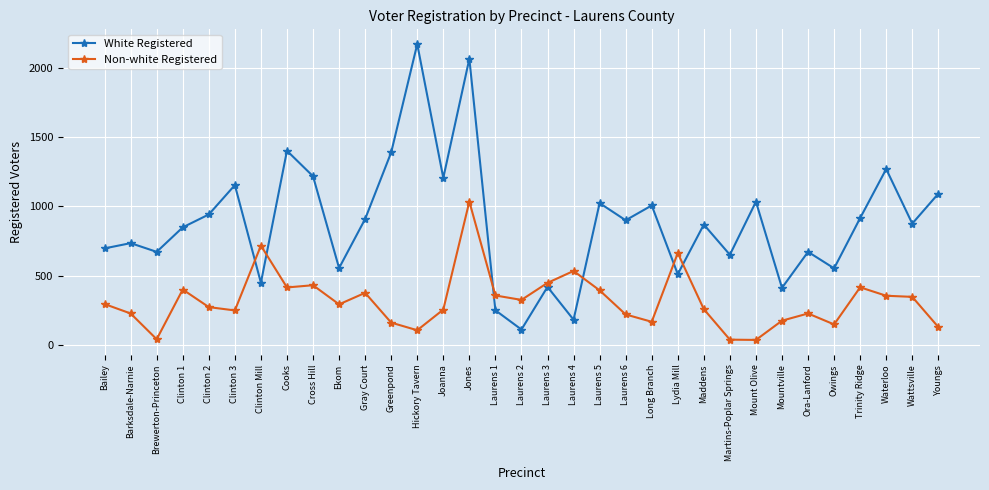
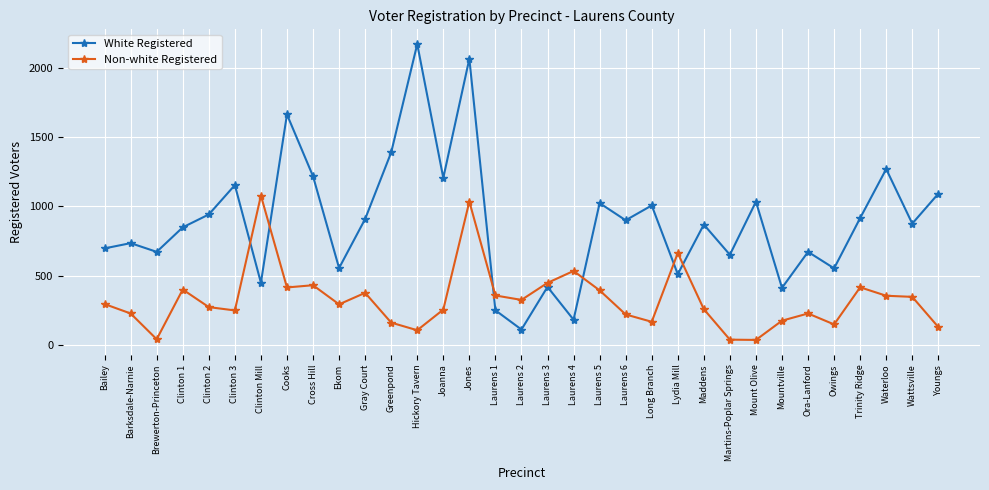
  {
    "White Registered": {
      "Bailey": 700,
      "Barksdale-Narnie": 740,
      "Brewerton-Princeton": 670,
      "Clinton 1": 850,
      "Clinton 2": 940,
      "Clinton 3": 1150,
      "Clinton Mill": 450,
-     "Cooks": 1400,
+     "Cooks": 1660,
      "Cross Hill": 1220,
      "Ekom": 560,
      "Gray Court": 910,
      "Greenpond": 1390,
      "Hickory Tavern": 2170,
      "Joanna": 1210,
      "Jones": 2070,
      "Laurens 1": 250,
      "Laurens 2": 110,
      "Laurens 3": 420,
      "Laurens 4": 180,
      "Laurens 5": 1020,
      "Laurens 6": 900,
      "Long Branch": 1010,
      "Lydia Mill": 510,
      "Maddens": 870,
      "Martins-Poplar Springs": 650,
      "Mount Olive": 1030,
      "Mountville": 410,
      "Ora-Lanford": 670,
      "Owings": 550,
      "Trinity Ridge": 920,
      "Waterloo": 1270,
      "Wattsville": 880,
      "Youngs": 1090
    },
    "Non-white Registered": {
      "Bailey": 300,
      "Barksdale-Narnie": 230,
      "Brewerton-Princeton": 40,
      "Clinton 1": 400,
      "Clinton 2": 270,
      "Clinton 3": 250,
-     "Clinton Mill": 720,
+     "Clinton Mill": 1080,
      "Cooks": 420,
      "Cross Hill": 430,
      "Ekom": 290,
      "Gray Court": 380,
      "Greenpond": 160,
      "Hickory Tavern": 110,
      "Joanna": 260,
      "Jones": 1040,
      "Laurens 1": 360,
      "Laurens 2": 330,
      "Laurens 3": 450,
      "Laurens 4": 530,
      "Laurens 5": 390,
      "Laurens 6": 220,
      "Long Branch": 170,
      "Lydia Mill": 660,
      "Maddens": 260,
      "Martins-Poplar Springs": 40,
      "Mount Olive": 40,
      "Mountville": 180,
      "Ora-Lanford": 230,
      "Owings": 150,
      "Trinity Ridge": 420,
      "Waterloo": 360,
      "Wattsville": 350,
      "Youngs": 130
    }
  }
